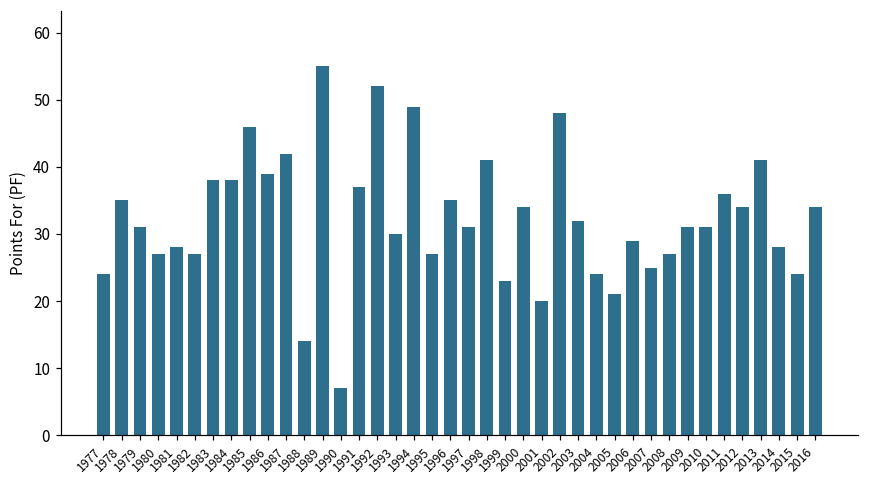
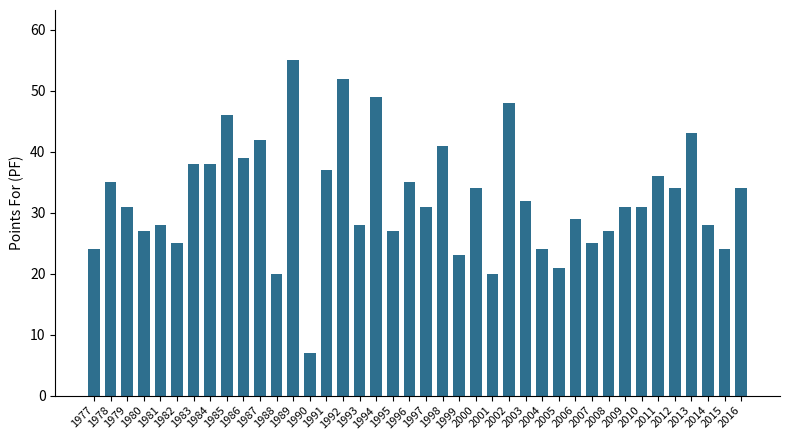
  {
    "1977": 24,
    "1978": 35,
    "1979": 31,
    "1980": 27,
    "1981": 28,
-   "1982": 27,
+   "1982": 25,
    "1983": 38,
    "1984": 38,
    "1985": 46,
    "1986": 39,
    "1987": 42,
-   "1988": 14,
+   "1988": 20,
    "1989": 55,
    "1990": 7,
    "1991": 37,
    "1992": 52,
-   "1993": 30,
+   "1993": 28,
    "1994": 49,
    "1995": 27,
    "1996": 35,
    "1997": 31,
    "1998": 41,
    "1999": 23,
    "2000": 34,
    "2001": 20,
    "2002": 48,
    "2003": 32,
    "2004": 24,
    "2005": 21,
    "2006": 29,
    "2007": 25,
    "2008": 27,
    "2009": 31,
    "2010": 31,
    "2011": 36,
    "2012": 34,
-   "2013": 41,
+   "2013": 43,
    "2014": 28,
    "2015": 24,
    "2016": 34
  }
